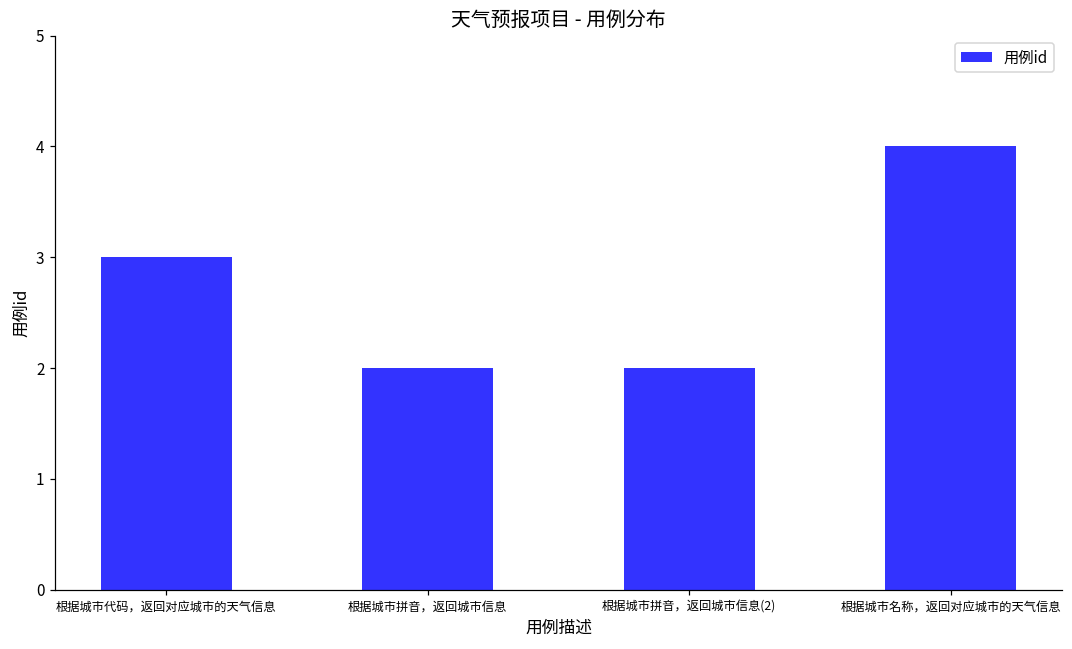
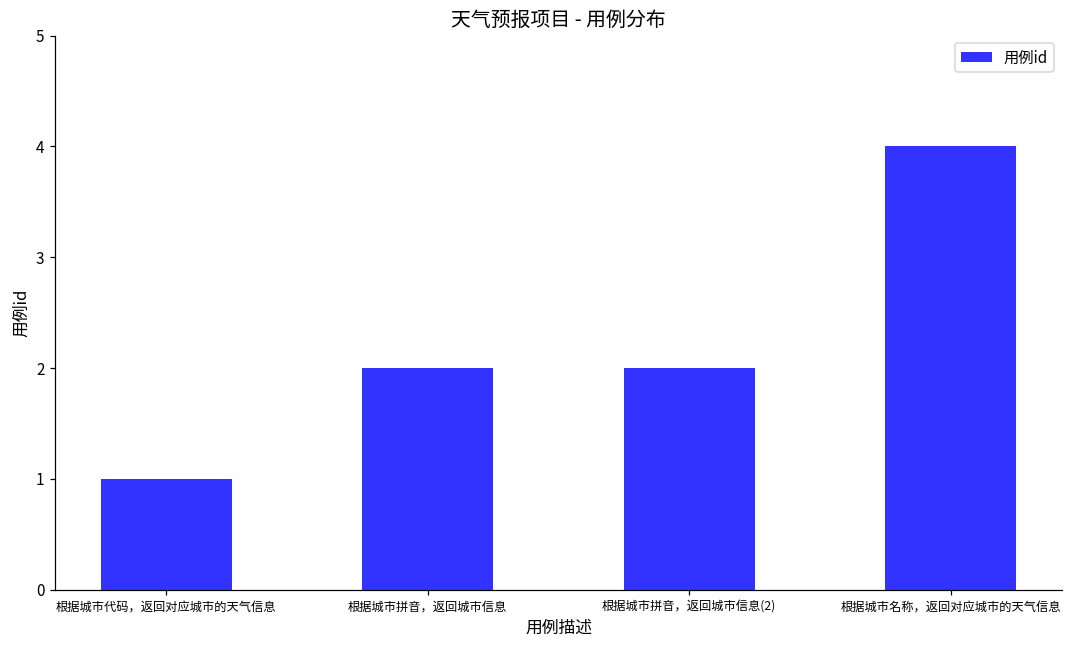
  {
-   "根据城市代码，返回对应城市的天气信息": 3,
+   "根据城市代码，返回对应城市的天气信息": 1,
    "根据城市拼音，返回城市信息": 2,
    "根据城市拼音，返回城市信息(2)": 2,
    "根据城市名称，返回对应城市的天气信息": 4
  }
